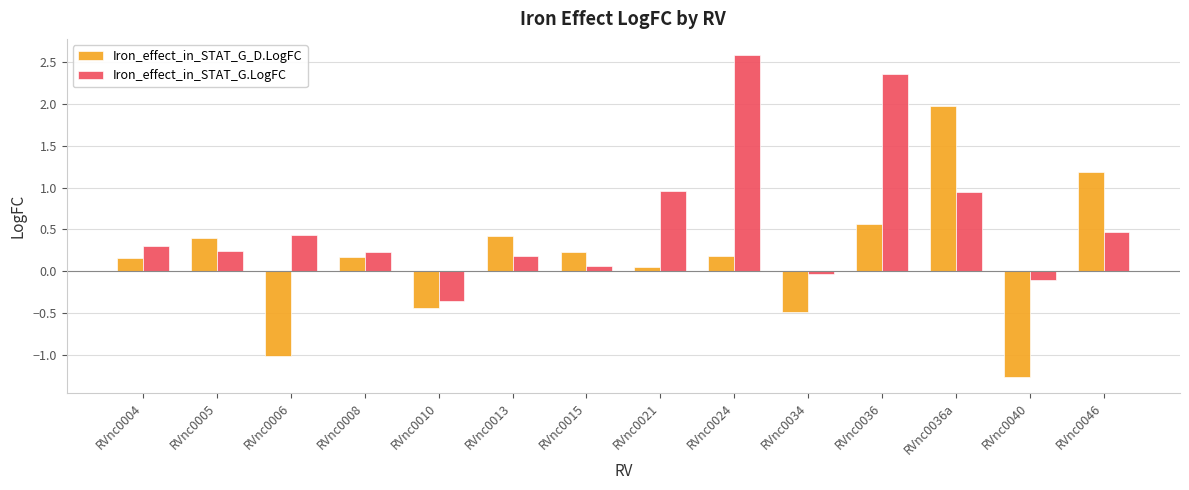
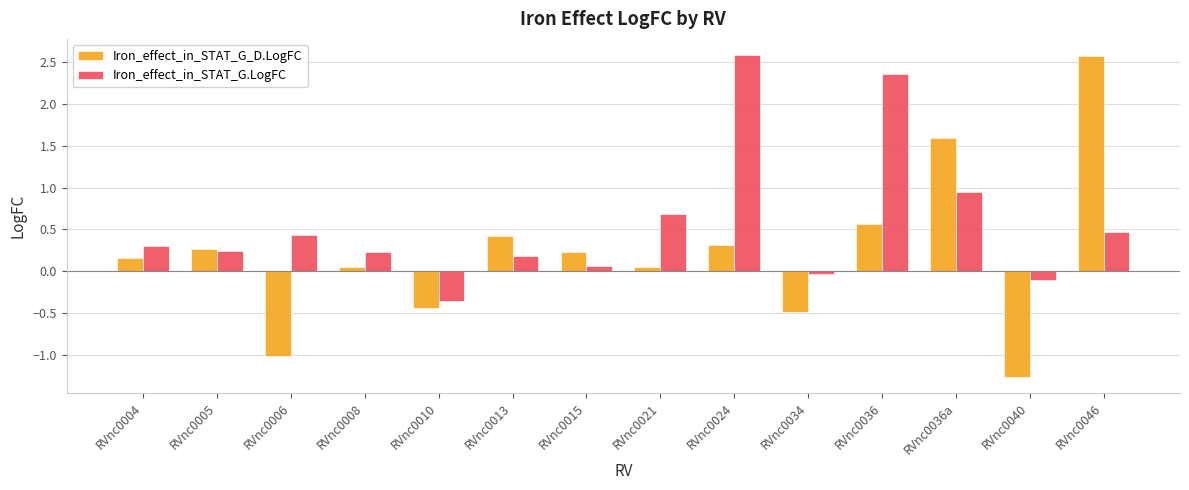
  {
    "Iron_effect_in_STAT_G_D.LogFC": {
      "RVnc0004": 0.2,
-     "RVnc0005": 0.4,
+     "RVnc0005": 0.3,
      "RVnc0006": -1.0,
-     "RVnc0008": 0.2,
+     "RVnc0008": 0.1,
      "RVnc0010": -0.4,
      "RVnc0013": 0.4,
      "RVnc0015": 0.2,
      "RVnc0021": 0.0,
-     "RVnc0024": 0.2,
+     "RVnc0024": 0.3,
      "RVnc0034": -0.5,
      "RVnc0036": 0.6,
-     "RVnc0036a": 2.0,
+     "RVnc0036a": 1.6,
      "RVnc0040": -1.3,
-     "RVnc0046": 1.2
+     "RVnc0046": 2.6
    },
    "Iron_effect_in_STAT_G.LogFC": {
      "RVnc0004": 0.3,
      "RVnc0005": 0.2,
      "RVnc0006": 0.4,
      "RVnc0008": 0.2,
      "RVnc0010": -0.4,
      "RVnc0013": 0.2,
      "RVnc0015": 0.1,
-     "RVnc0021": 1.0,
+     "RVnc0021": 0.7,
      "RVnc0024": 2.6,
      "RVnc0034": 0.0,
      "RVnc0036": 2.4,
      "RVnc0036a": 0.9,
      "RVnc0040": -0.1,
      "RVnc0046": 0.5
    }
  }
